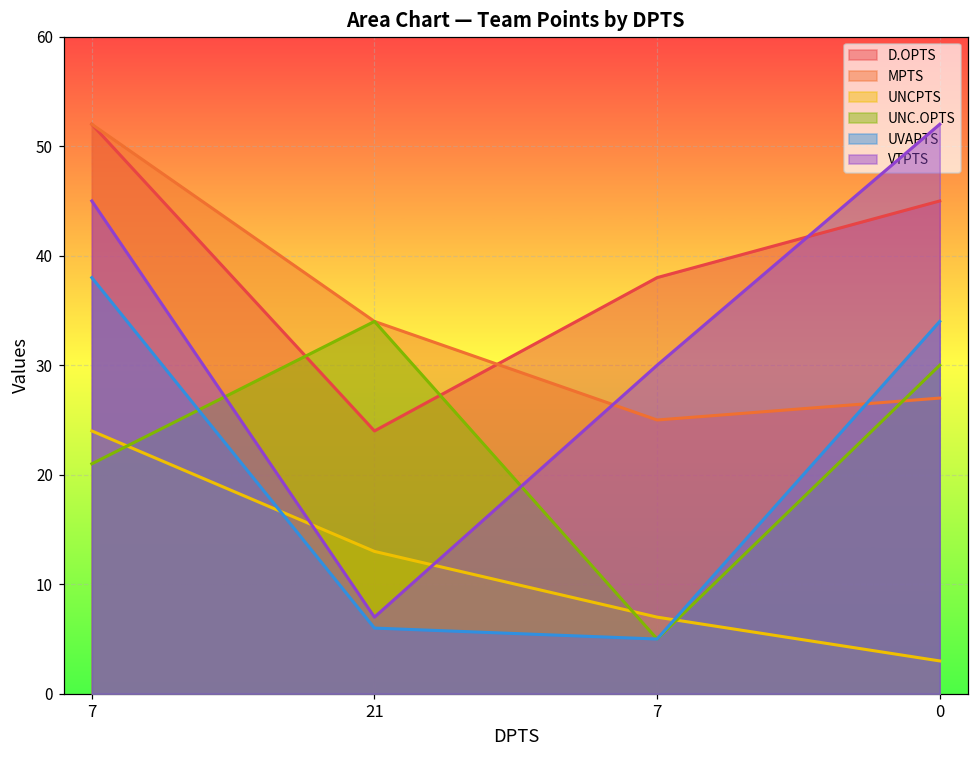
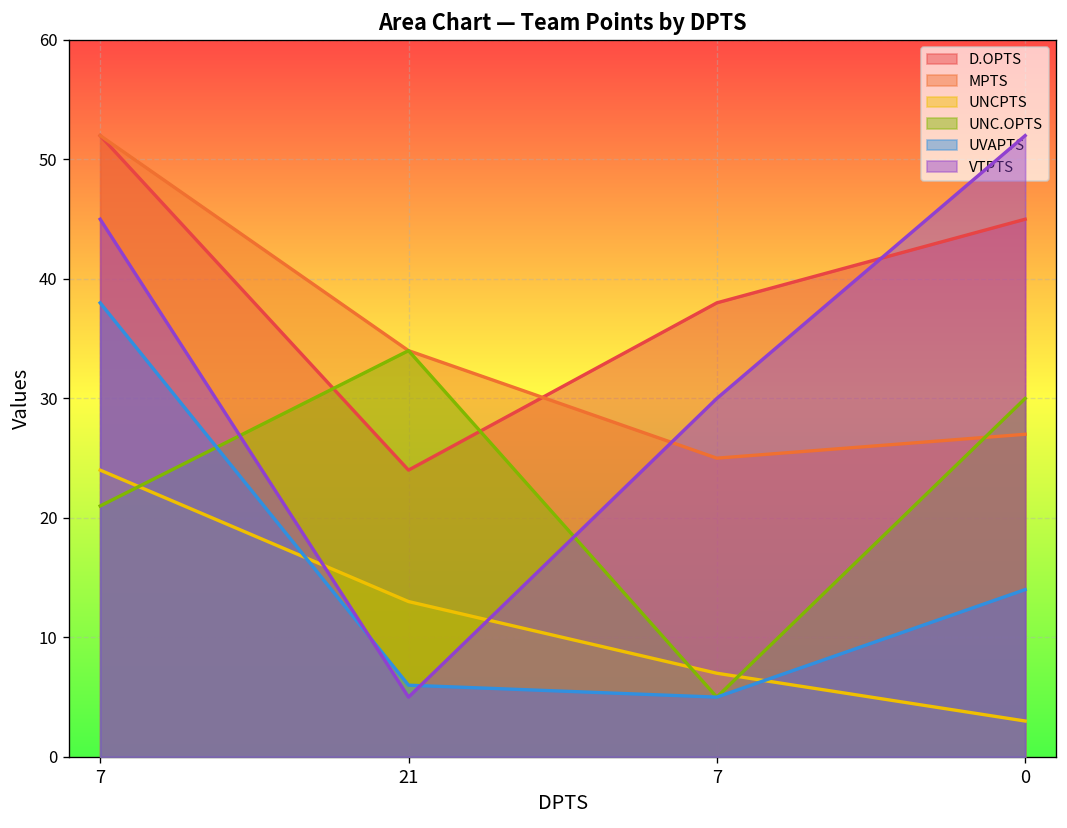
  {
    "UNCPTS": {
      "21": 13,
      "0": 3
    },
    "UNC.OPTS": {
      "0": 30
    },
    "UVAPTS": {
      "21": 6,
-     "0": 34
+     "0": 14
    },
    "VTPTS": {
-     "21": 7
+     "21": 5
    }
  }
